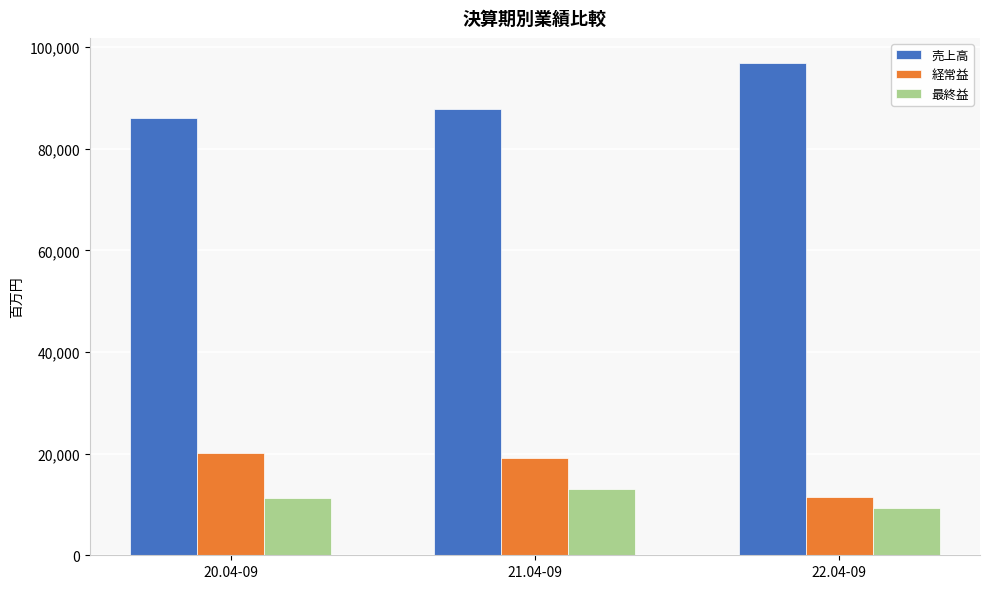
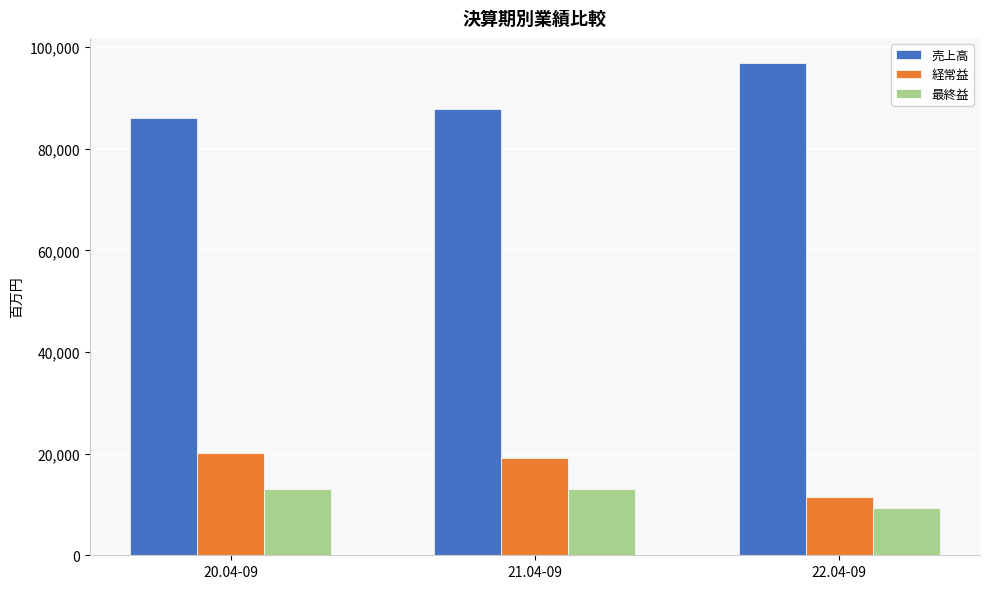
  {
    "売上高": {
      "20.04-09": "86,000",
      "21.04-09": "88,000",
      "22.04-09": "97,000"
    },
    "経常益": {
      "20.04-09": "20,000",
      "21.04-09": "19,000",
      "22.04-09": "12,000"
    },
    "最終益": {
-     "20.04-09": "11,000",
+     "20.04-09": "13,000",
      "21.04-09": "13,000",
      "22.04-09": "9,000"
    }
  }
